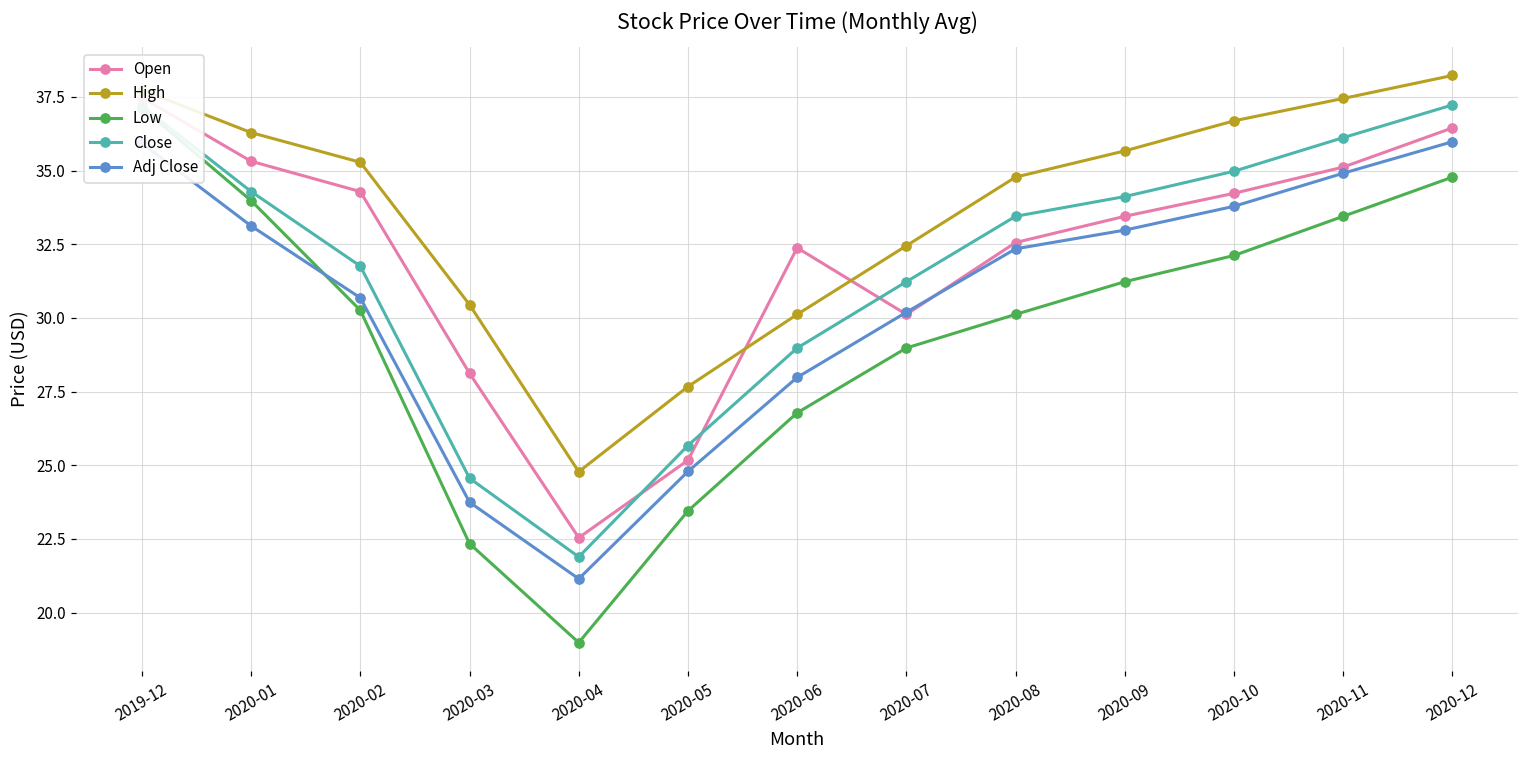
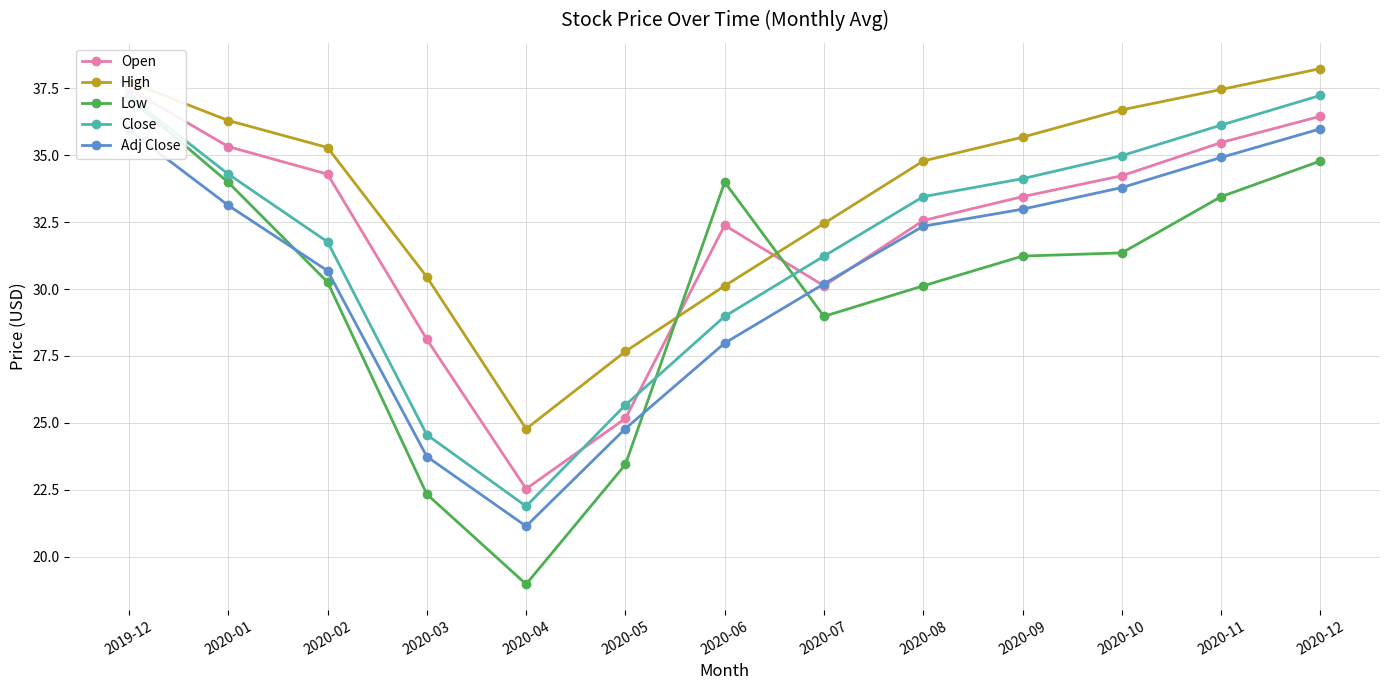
  {
    "Open": {
      "2020-01": 35.3,
      "2020-02": 34.3,
      "2020-03": 28.1,
      "2020-04": 22.5,
      "2020-05": 25.2,
      "2020-06": 32.4,
      "2020-08": 32.6,
      "2020-09": 33.5,
      "2020-10": 34.2,
-     "2020-11": 35.1,
+     "2020-11": 35.5,
      "2020-12": 36.5
    },
    "High": {
      "2020-01": 36.3,
      "2020-02": 35.3,
      "2020-03": 30.5,
      "2020-04": 24.8,
      "2020-05": 27.7,
      "2020-06": 30.1,
      "2020-07": 32.5,
      "2020-08": 34.8,
      "2020-09": 35.7,
      "2020-10": 36.7,
      "2020-11": 37.5,
      "2020-12": 38.2
    },
    "Low": {
      "2020-01": 34.0,
      "2020-02": 30.3,
      "2020-03": 22.3,
      "2020-04": 19.0,
      "2020-05": 23.5,
-     "2020-06": 26.8,
+     "2020-06": 34.0,
      "2020-07": 29.0,
      "2020-08": 30.1,
      "2020-09": 31.2,
-     "2020-10": 32.1,
+     "2020-10": 31.4,
      "2020-11": 33.5,
      "2020-12": 34.8
    }
  }
